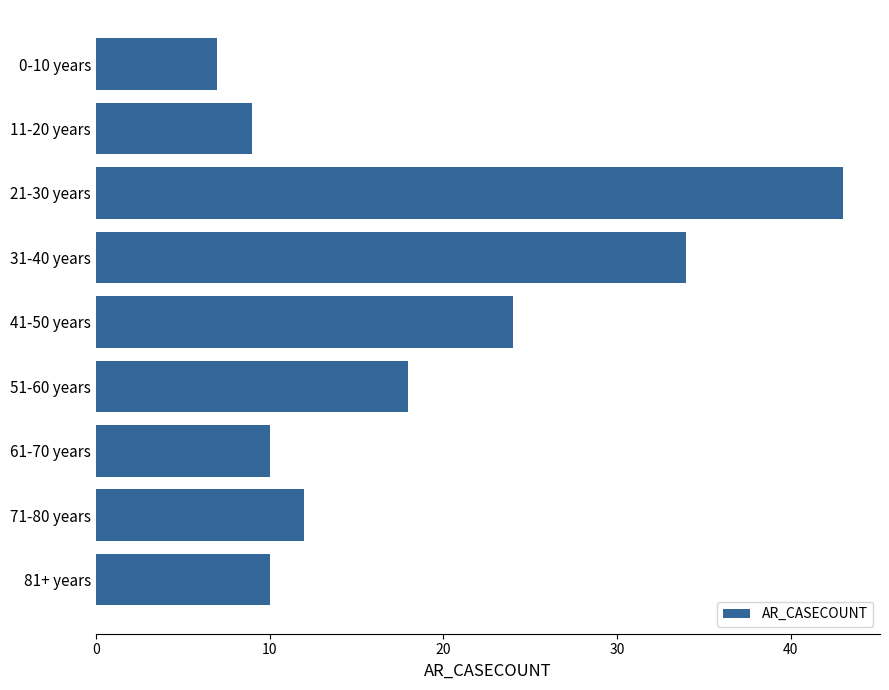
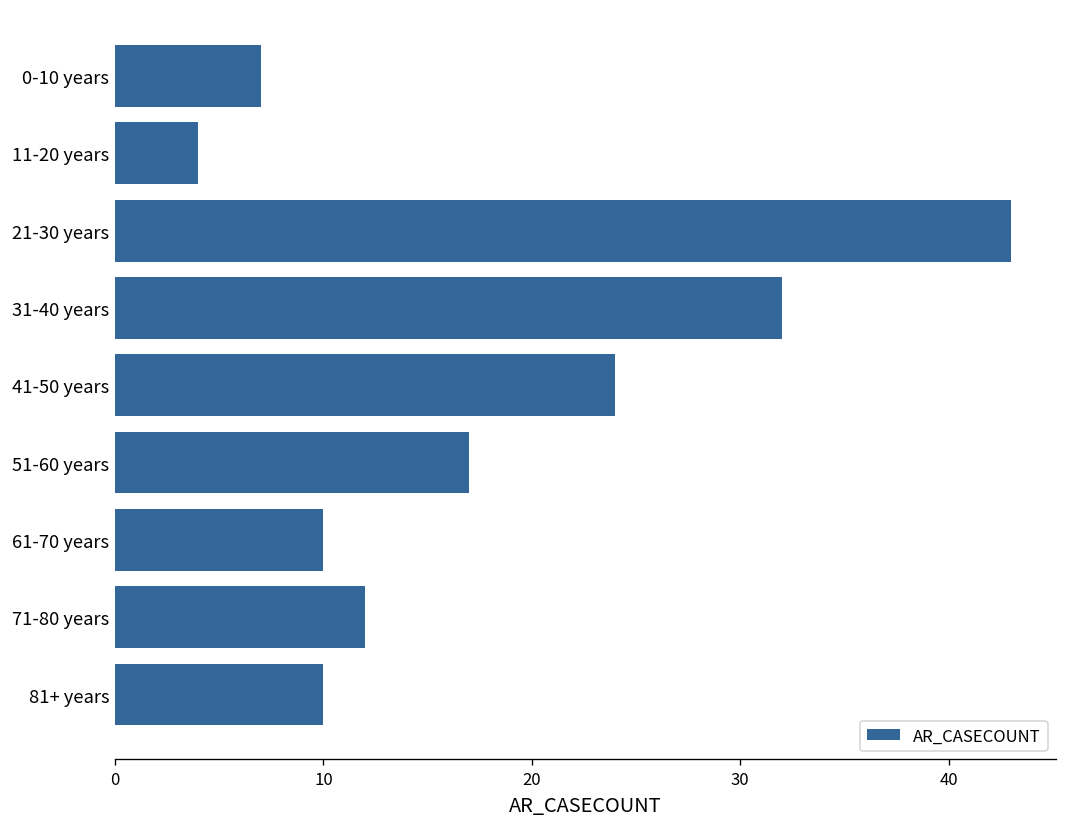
  {
    "0-10 years": 7,
-   "11-20 years": 9,
+   "11-20 years": 4,
    "21-30 years": 43,
-   "31-40 years": 34,
+   "31-40 years": 32,
    "41-50 years": 24,
-   "51-60 years": 18,
+   "51-60 years": 17,
    "61-70 years": 10,
    "71-80 years": 12,
    "81+ years": 10
  }
